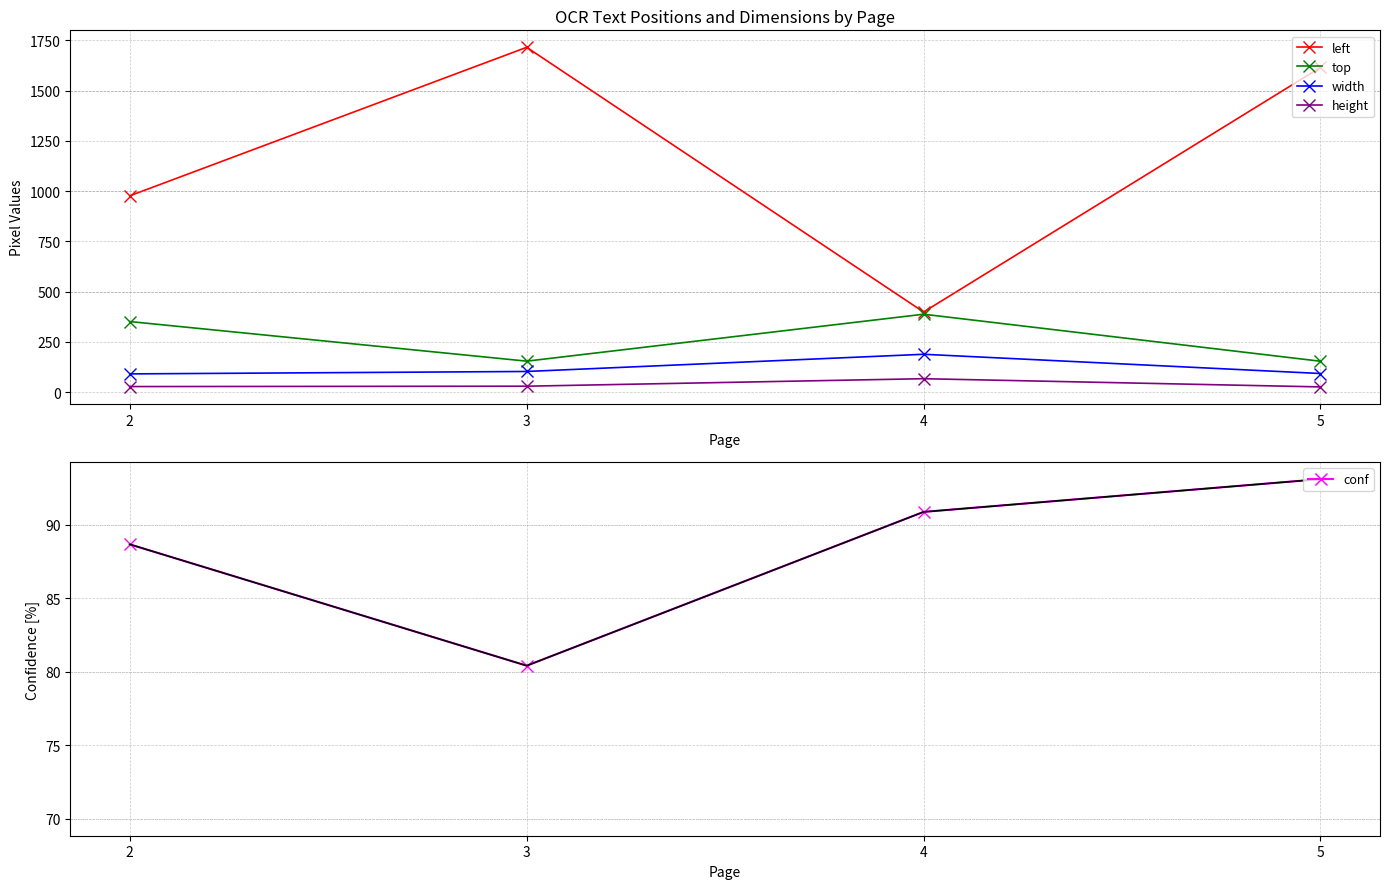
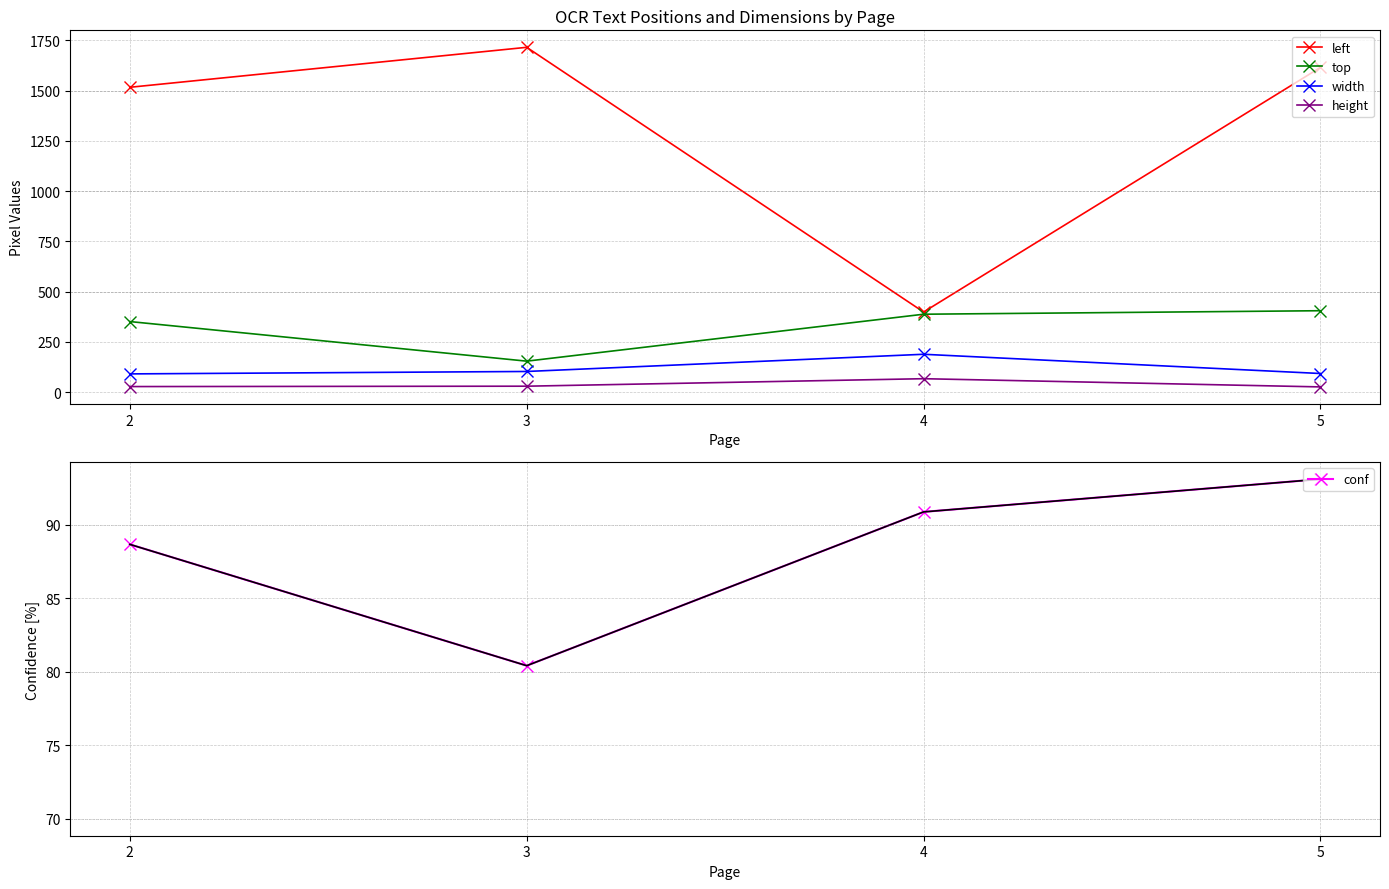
  {
    "OCR Text Positions and Dimensions by Page": {
      "left": {
-       "2": 980,
+       "2": 1520,
        "3": 1720
      },
      "top": {
        "2": 350,
        "3": 150,
-       "5": 150
+       "5": 400
      },
      "width": {
        "2": 90,
        "3": 100,
        "4": 190,
        "5": 90
      },
      "height": {
        "2": 30,
        "3": 30,
        "4": 70,
        "5": 30
      }
    }
  }
